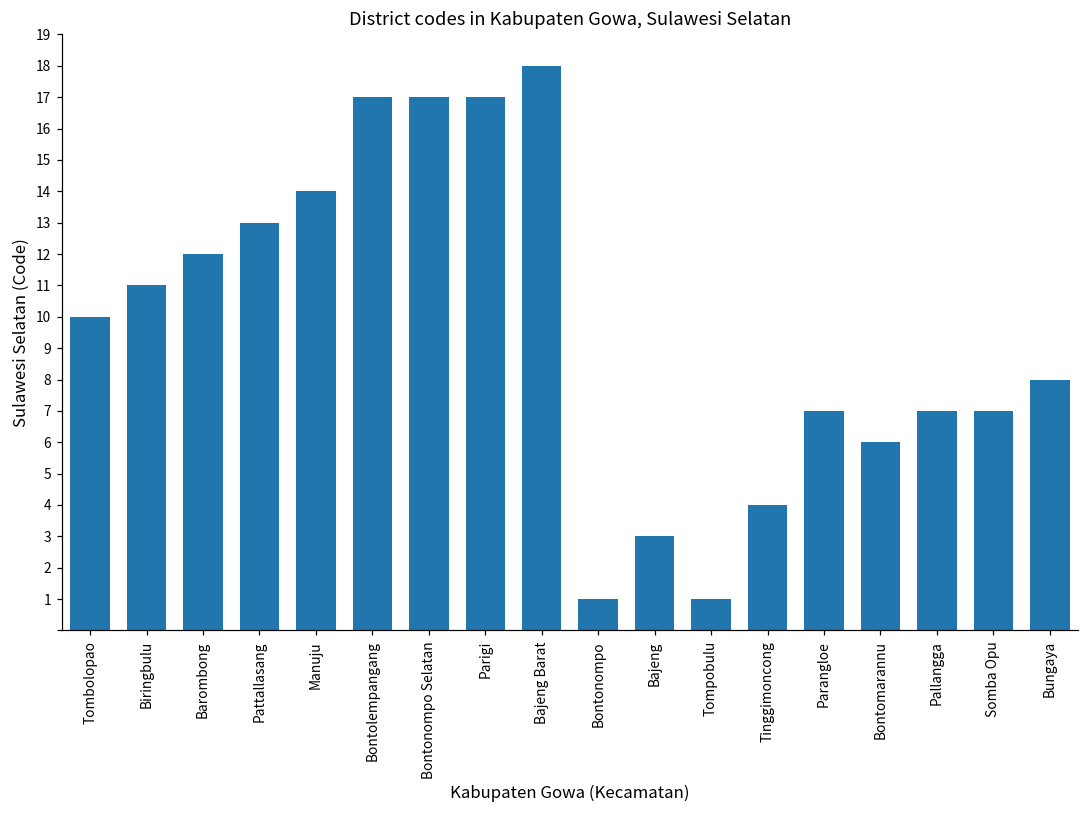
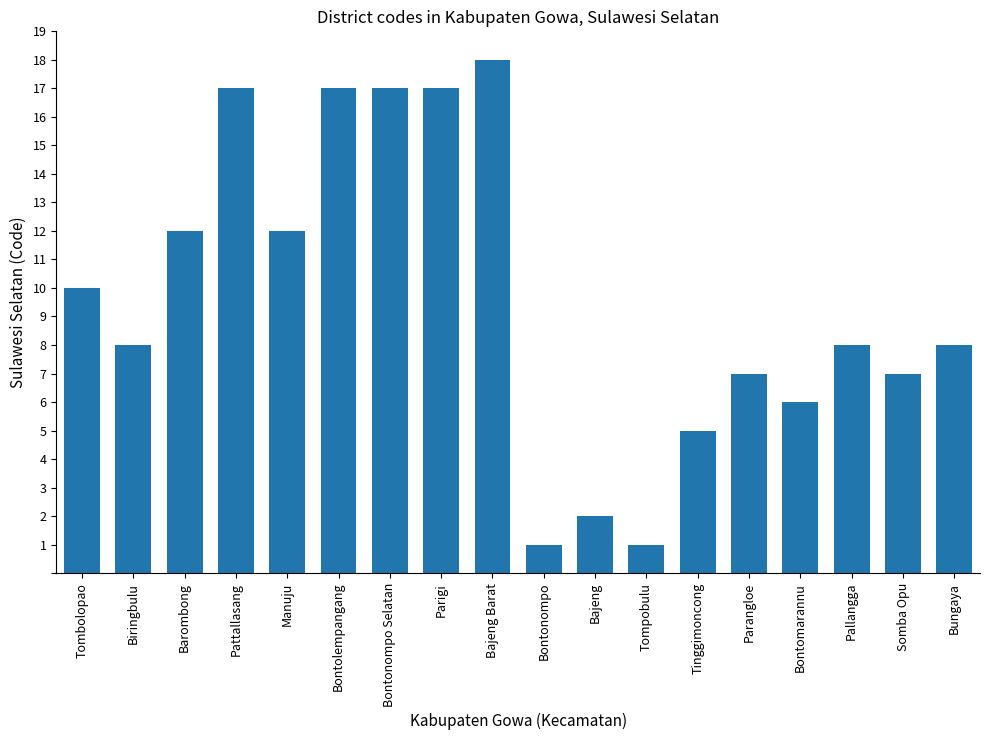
  {
    "Tombolopao": 10,
-   "Biringbulu": 11,
+   "Biringbulu": 8,
    "Barombong": 12,
-   "Pattallasang": 13,
-   "Manuju": 14,
+   "Pattallasang": 17,
+   "Manuju": 12,
    "Bontolempangang": 17,
    "Bontonompo Selatan": 17,
    "Parigi": 17,
    "Bajeng Barat": 18,
    "Bontonompo": 1,
-   "Bajeng": 3,
+   "Bajeng": 2,
    "Tompobulu": 1,
-   "Tinggimoncong": 4,
+   "Tinggimoncong": 5,
    "Parangloe": 7,
    "Bontomarannu": 6,
-   "Pallangga": 7,
+   "Pallangga": 8,
    "Somba Opu": 7,
    "Bungaya": 8
  }
